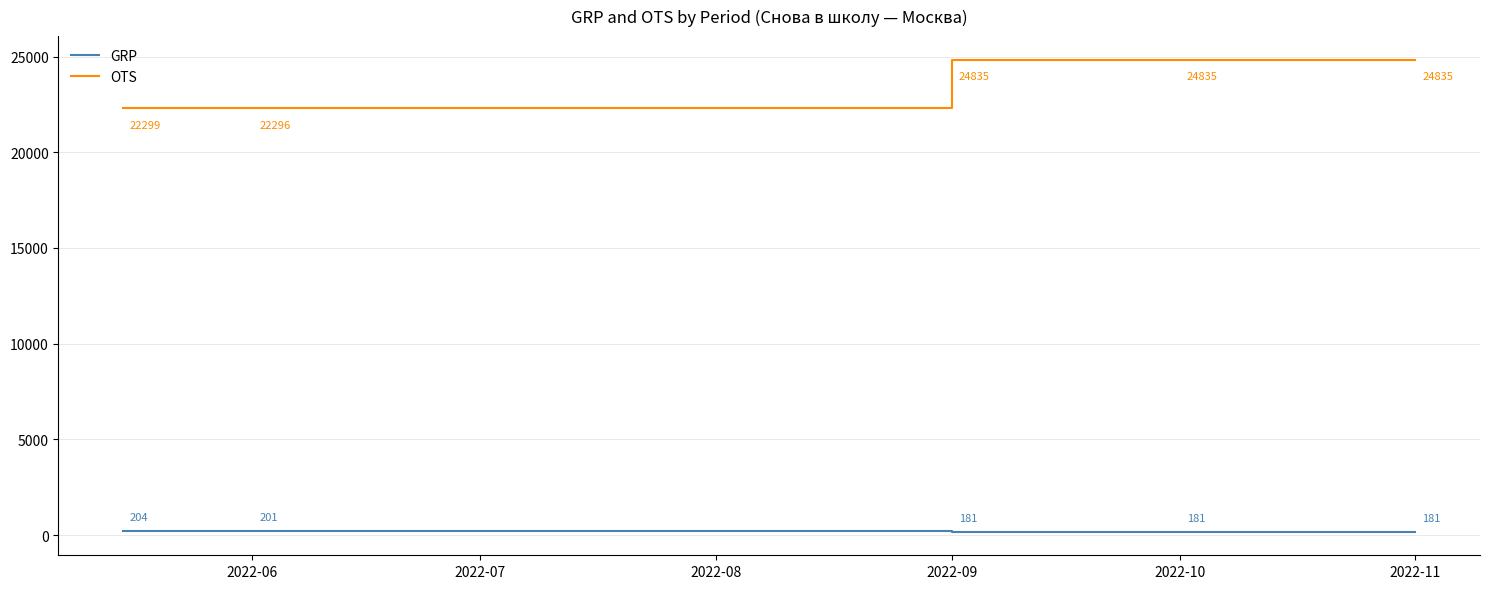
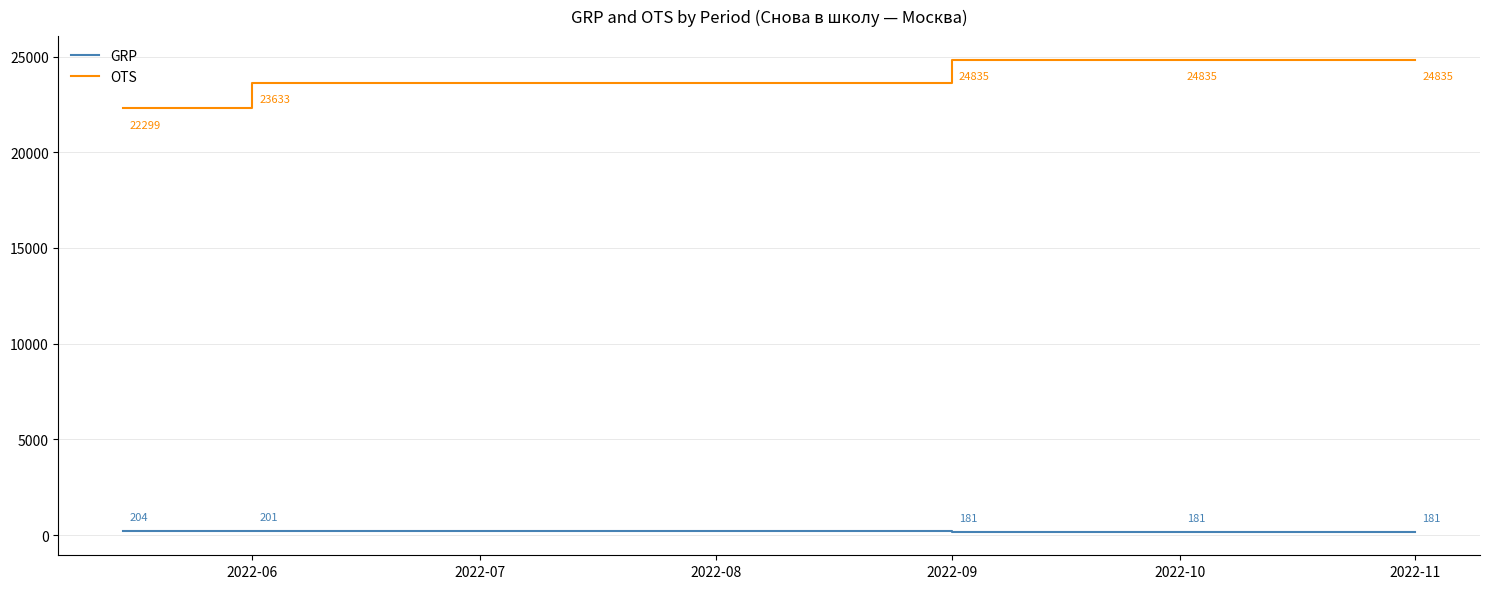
  {
    "GRP": {
      "2022-06": 201,
      "2022-09": 181,
      "2022-10": 181,
      "2022-11": 181
    },
    "OTS": {
-     "2022-06": 22296,
+     "2022-06": 23633,
      "2022-09": 24835,
      "2022-10": 24835,
      "2022-11": 24835
    }
  }
